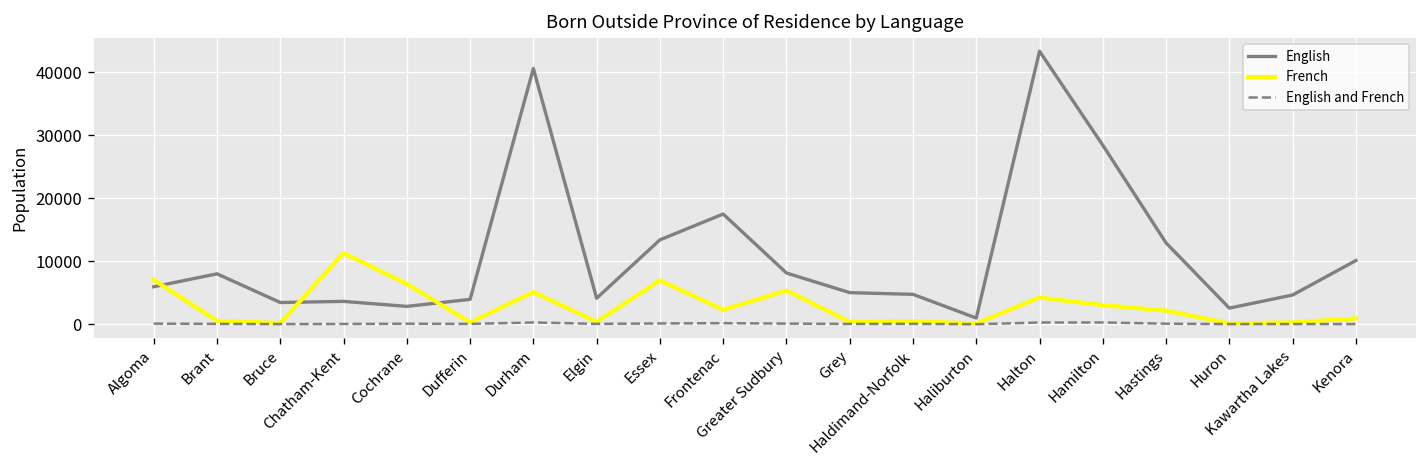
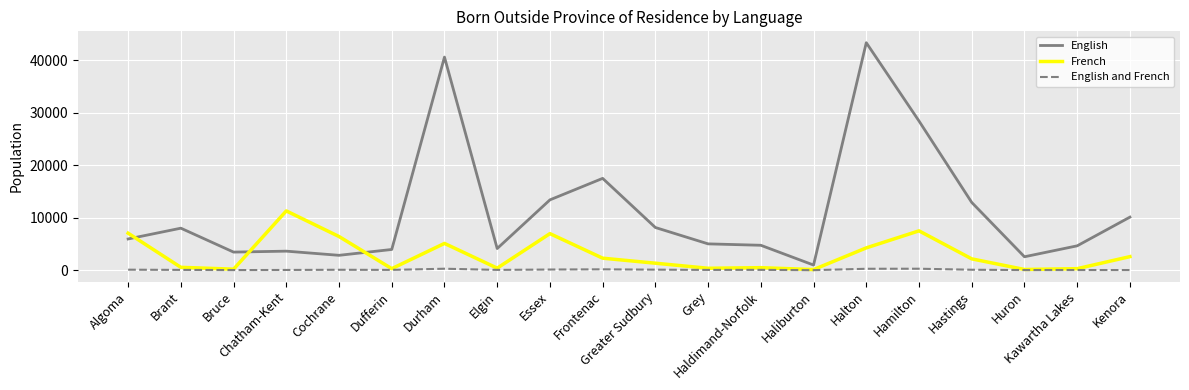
  {
    "French": {
      "Algoma": 7000,
      "Brant": 1000,
      "Chatham-Kent": 11000,
      "Cochrane": 6000,
      "Durham": 5000,
      "Essex": 7000,
      "Frontenac": 2000,
-     "Greater Sudbury": 5000,
+     "Greater Sudbury": 1000,
      "Halton": 4000,
-     "Hamilton": 3000,
+     "Hamilton": 7000,
      "Hastings": 2000,
-     "Kenora": 1000
+     "Kenora": 3000
    }
  }
